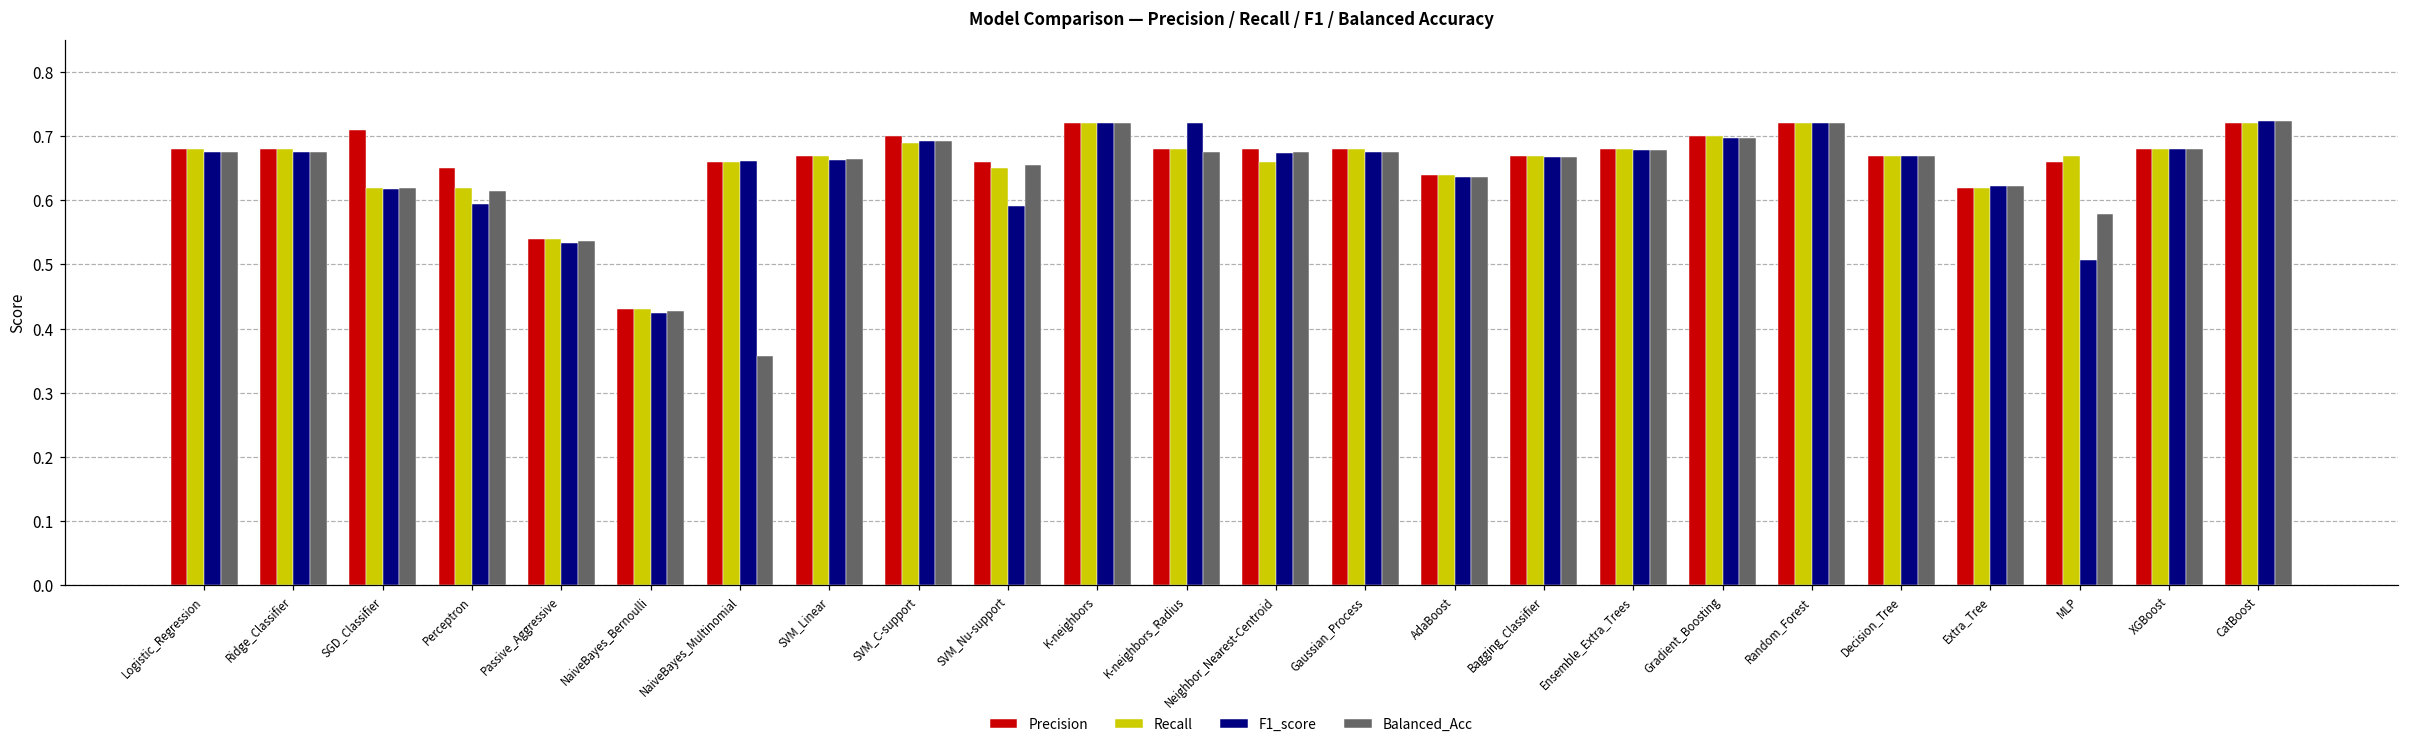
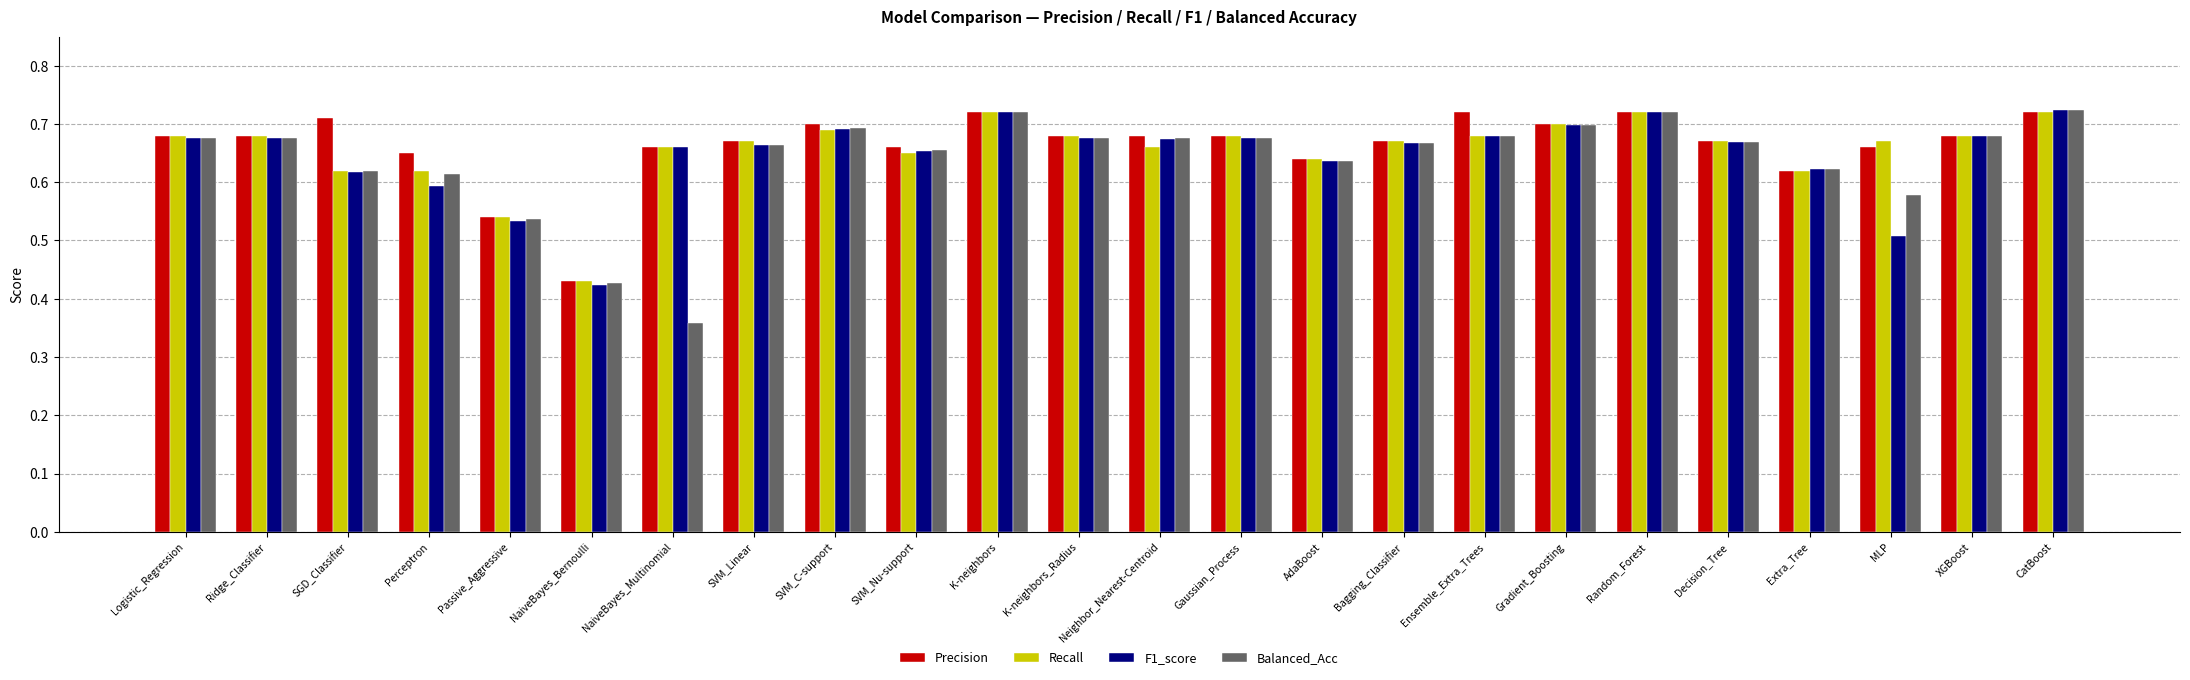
  {
    "Precision": {
      "Logistic_Regression": 0.68,
      "Ridge_Classifier": 0.68,
      "SGD_Classifier": 0.71,
      "Perceptron": 0.65,
      "Passive_Aggressive": 0.54,
      "NaiveBayes_Bernoulli": 0.43,
      "NaiveBayes_Multinomial": 0.66,
      "SVM_Linear": 0.67,
      "SVM_C-support": 0.70,
      "SVM_Nu-support": 0.66,
      "K-neighbors": 0.72,
      "K-neighbors_Radius": 0.68,
      "Neighbor_Nearest-Centroid": 0.68,
      "Gaussian_Process": 0.68,
      "AdaBoost": 0.64,
      "Bagging_Classifier": 0.67,
-     "Ensemble_Extra_Trees": 0.68,
+     "Ensemble_Extra_Trees": 0.72,
      "Gradient_Boosting": 0.70,
      "Random_Forest": 0.72,
      "Decision_Tree": 0.67,
      "Extra_Tree": 0.62,
      "MLP": 0.66,
      "XGBoost": 0.68,
      "CatBoost": 0.72
    },
    "Recall": {
      "Logistic_Regression": 0.68,
      "Ridge_Classifier": 0.68,
      "SGD_Classifier": 0.62,
      "Perceptron": 0.62,
      "Passive_Aggressive": 0.54,
      "NaiveBayes_Bernoulli": 0.43,
      "NaiveBayes_Multinomial": 0.66,
      "SVM_Linear": 0.67,
      "SVM_C-support": 0.69,
      "SVM_Nu-support": 0.65,
      "K-neighbors": 0.72,
      "K-neighbors_Radius": 0.68,
      "Neighbor_Nearest-Centroid": 0.66,
      "Gaussian_Process": 0.68,
      "AdaBoost": 0.64,
      "Bagging_Classifier": 0.67,
      "Ensemble_Extra_Trees": 0.68,
      "Gradient_Boosting": 0.70,
      "Random_Forest": 0.72,
      "Decision_Tree": 0.67,
      "Extra_Tree": 0.62,
      "MLP": 0.67,
      "XGBoost": 0.68,
      "CatBoost": 0.72
    },
    "F1_score": {
      "Logistic_Regression": 0.68,
      "Ridge_Classifier": 0.68,
      "SGD_Classifier": 0.62,
      "Perceptron": 0.59,
      "Passive_Aggressive": 0.53,
      "NaiveBayes_Bernoulli": 0.42,
      "NaiveBayes_Multinomial": 0.66,
      "SVM_Linear": 0.66,
      "SVM_C-support": 0.69,
-     "SVM_Nu-support": 0.59,
+     "SVM_Nu-support": 0.65,
      "K-neighbors": 0.72,
-     "K-neighbors_Radius": 0.72,
+     "K-neighbors_Radius": 0.68,
      "Neighbor_Nearest-Centroid": 0.67,
      "Gaussian_Process": 0.68,
      "AdaBoost": 0.64,
      "Bagging_Classifier": 0.67,
      "Ensemble_Extra_Trees": 0.68,
      "Gradient_Boosting": 0.70,
      "Random_Forest": 0.72,
      "Decision_Tree": 0.67,
      "Extra_Tree": 0.62,
      "MLP": 0.51,
      "XGBoost": 0.68,
      "CatBoost": 0.72
    },
    "Balanced_Acc": {
      "Logistic_Regression": 0.68,
      "Ridge_Classifier": 0.68,
      "SGD_Classifier": 0.62,
      "Perceptron": 0.61,
      "Passive_Aggressive": 0.54,
      "NaiveBayes_Bernoulli": 0.43,
      "NaiveBayes_Multinomial": 0.36,
      "SVM_Linear": 0.66,
      "SVM_C-support": 0.69,
      "SVM_Nu-support": 0.66,
      "K-neighbors": 0.72,
      "K-neighbors_Radius": 0.68,
      "Neighbor_Nearest-Centroid": 0.68,
      "Gaussian_Process": 0.68,
      "AdaBoost": 0.64,
      "Bagging_Classifier": 0.67,
      "Ensemble_Extra_Trees": 0.68,
      "Gradient_Boosting": 0.70,
      "Random_Forest": 0.72,
      "Decision_Tree": 0.67,
      "Extra_Tree": 0.62,
      "MLP": 0.58,
      "XGBoost": 0.68,
      "CatBoost": 0.72
    }
  }
